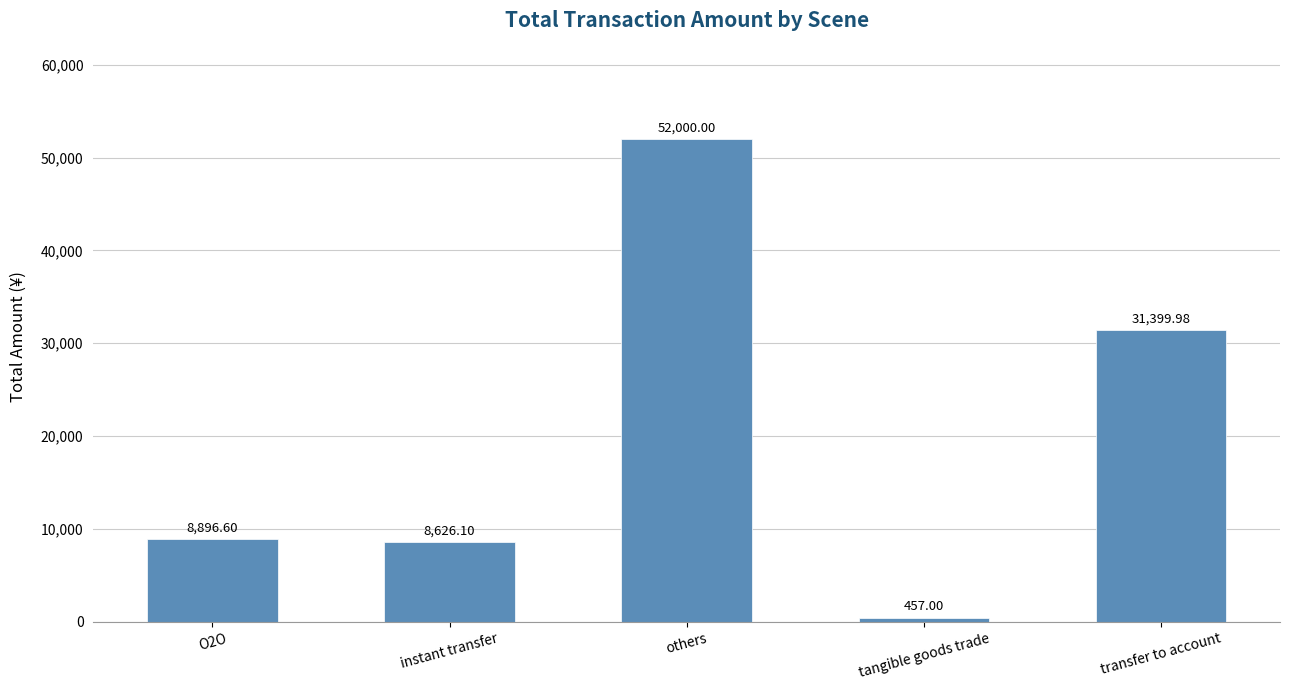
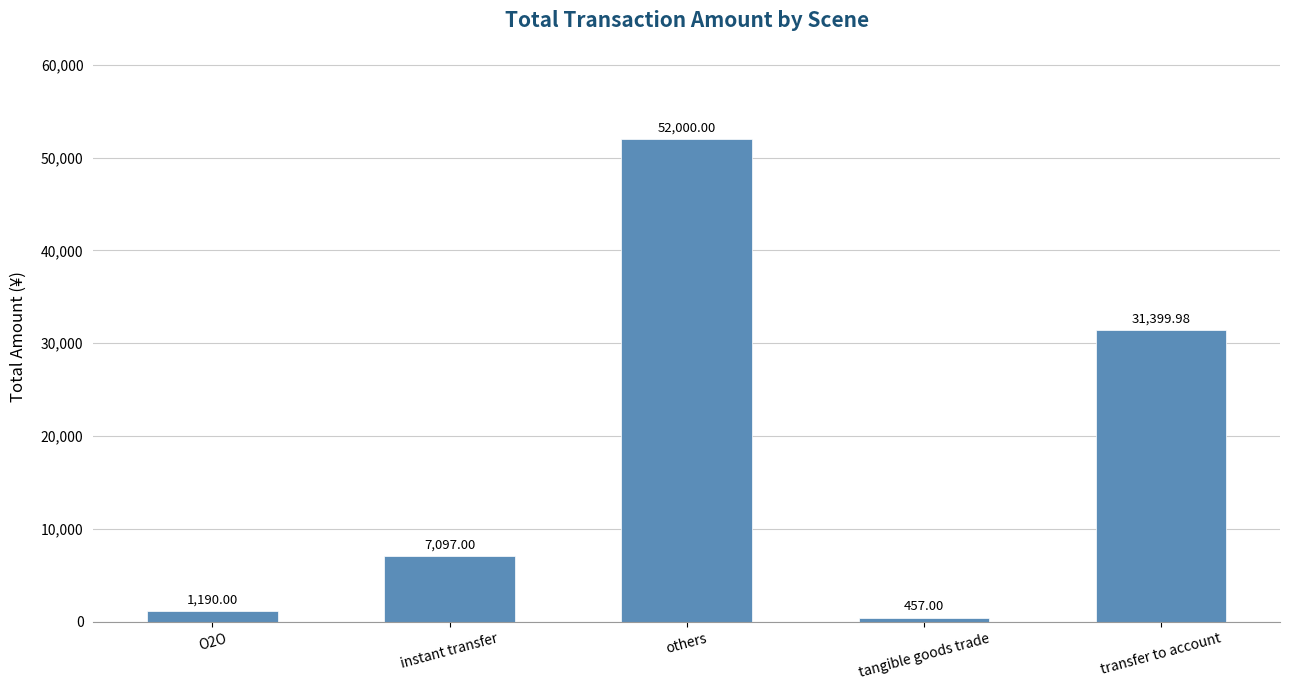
  {
-   "O2O": "8,896.60",
-   "instant transfer": "8,626.10",
+   "O2O": "1,190.00",
+   "instant transfer": "7,097.00",
    "others": "52,000.00",
    "tangible goods trade": "457.00",
    "transfer to account": "31,399.98"
  }
